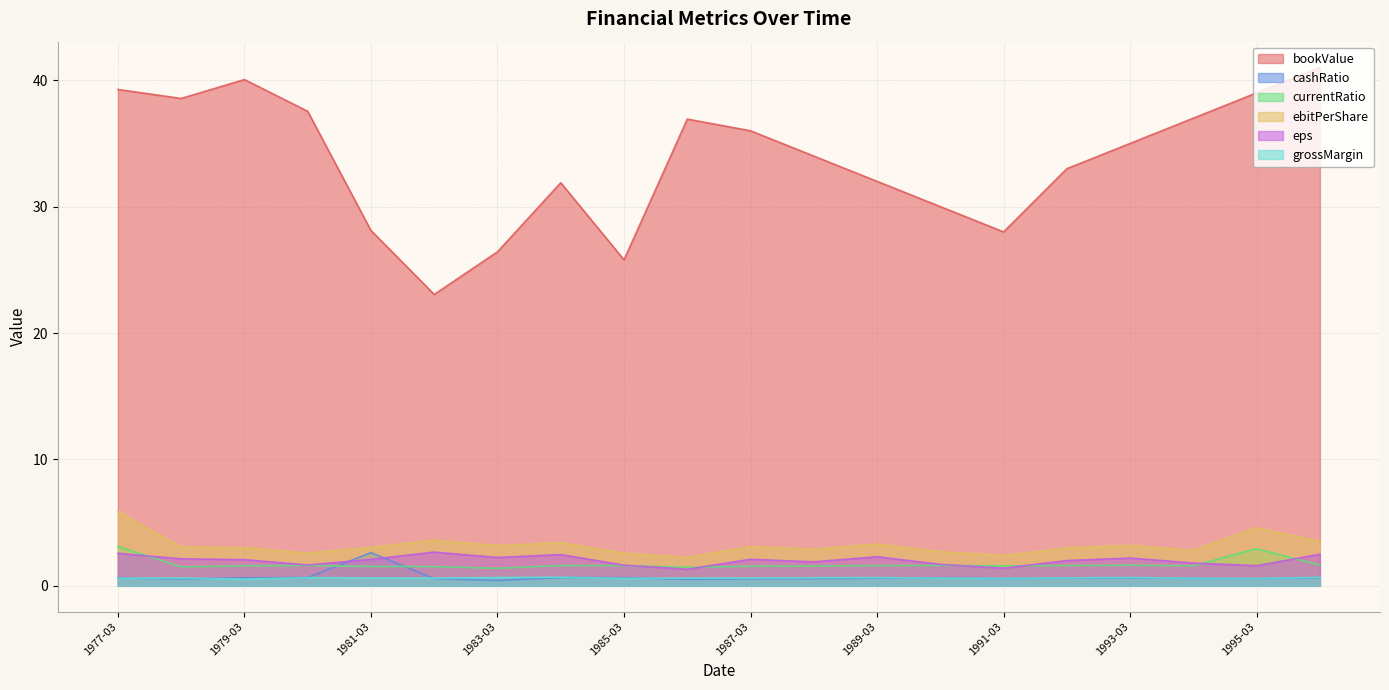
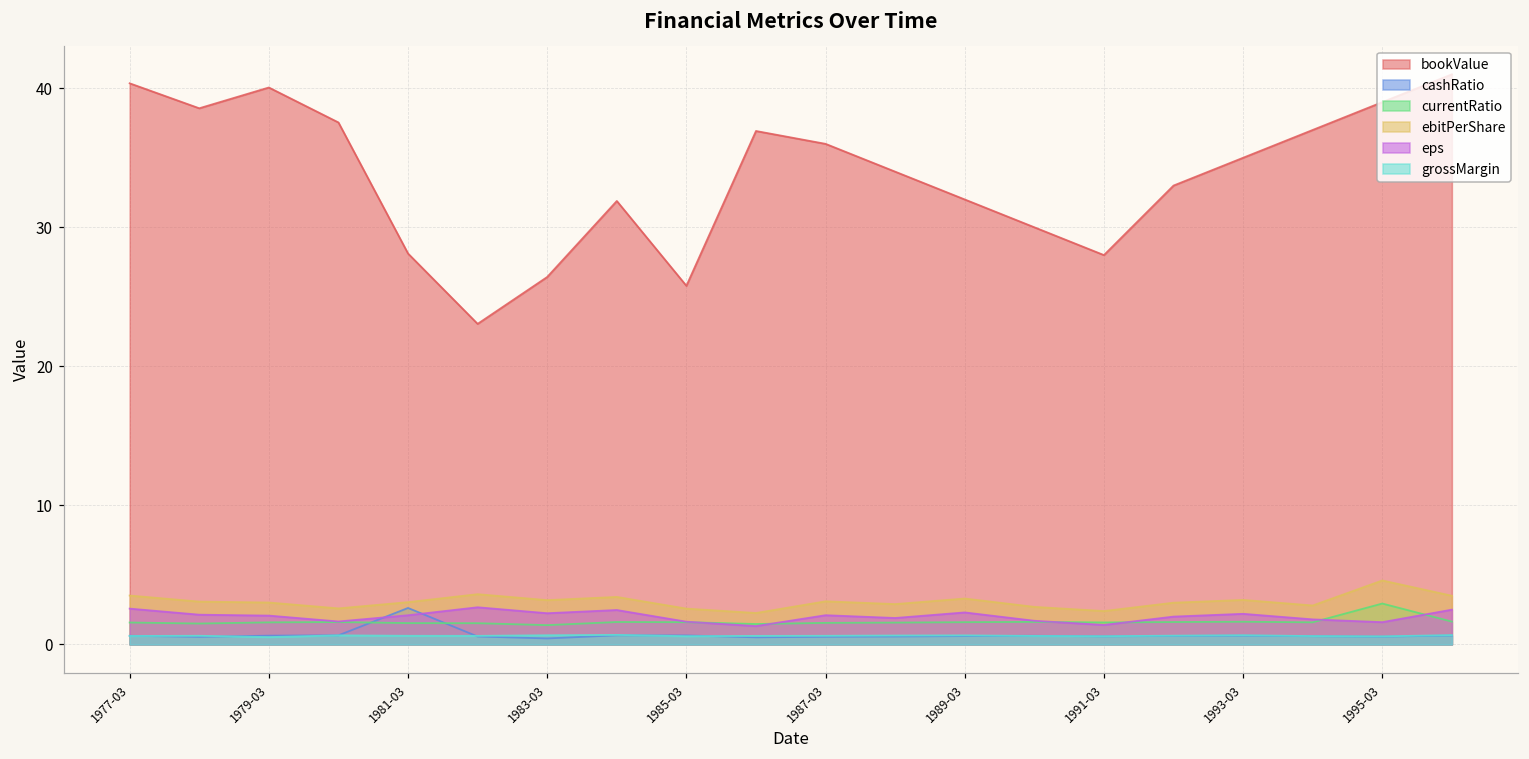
  {
    "bookValue": {
-     "1977-03": 39.3,
+     "1977-03": 40.4,
      "1979-03": 40.1,
      "1981-03": 28.1,
      "1983-03": 26.4,
      "1985-03": 25.8,
      "1987-03": 36.0,
      "1989-03": 32.0,
      "1991-03": 28.0,
      "1993-03": 35.0
    },
    "cashRatio": {
      "1981-03": 2.6,
      "1983-03": 0.4
    },
    "currentRatio": {
-     "1977-03": 3.1,
+     "1977-03": 1.6,
      "1979-03": 1.6,
      "1981-03": 1.5,
      "1983-03": 1.4,
      "1987-03": 1.6,
      "1989-03": 1.6,
      "1993-03": 1.6,
      "1995-03": 2.9
    },
    "ebitPerShare": {
-     "1977-03": 5.9,
+     "1977-03": 3.5,
      "1979-03": 3.0,
      "1981-03": 3.0,
      "1983-03": 3.2,
      "1985-03": 2.6,
      "1987-03": 3.1,
      "1989-03": 3.3,
      "1991-03": 2.4,
      "1993-03": 3.2,
      "1995-03": 4.6
    },
    "eps": {
      "1977-03": 2.6,
      "1979-03": 2.1,
      "1981-03": 2.1,
      "1983-03": 2.2,
      "1987-03": 2.1,
      "1989-03": 2.3,
      "1993-03": 2.2,
      "1995-03": 1.6
    },
    "grossMargin": {
      "1981-03": 0.6,
      "1983-03": 0.7
    }
  }
